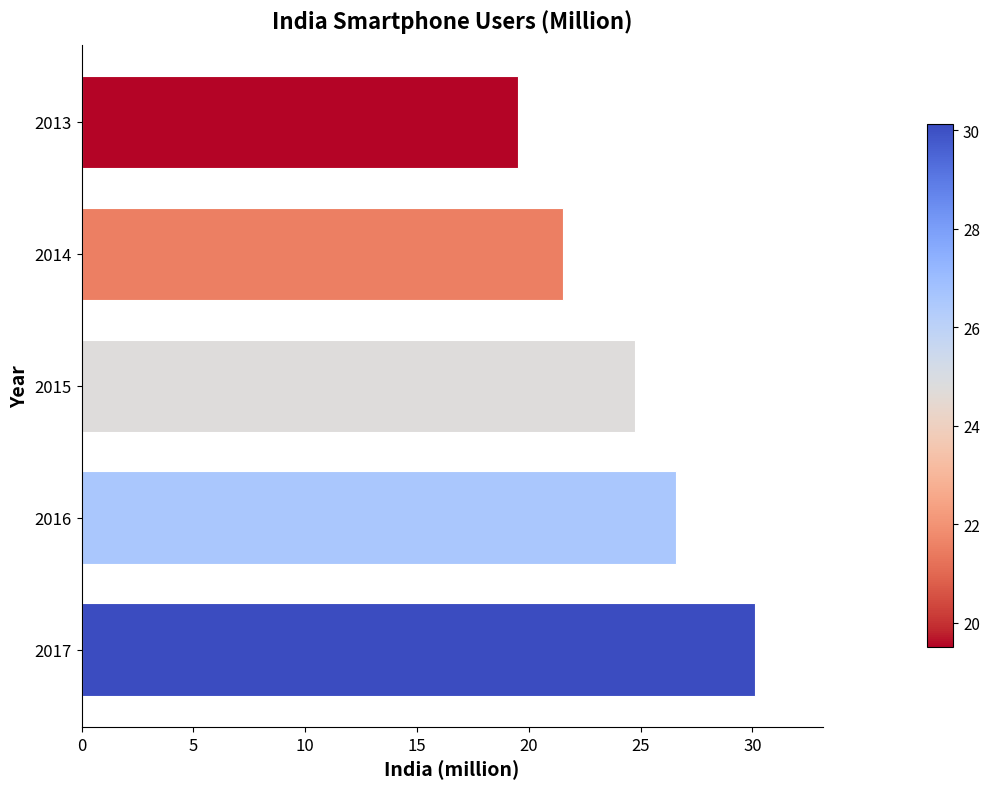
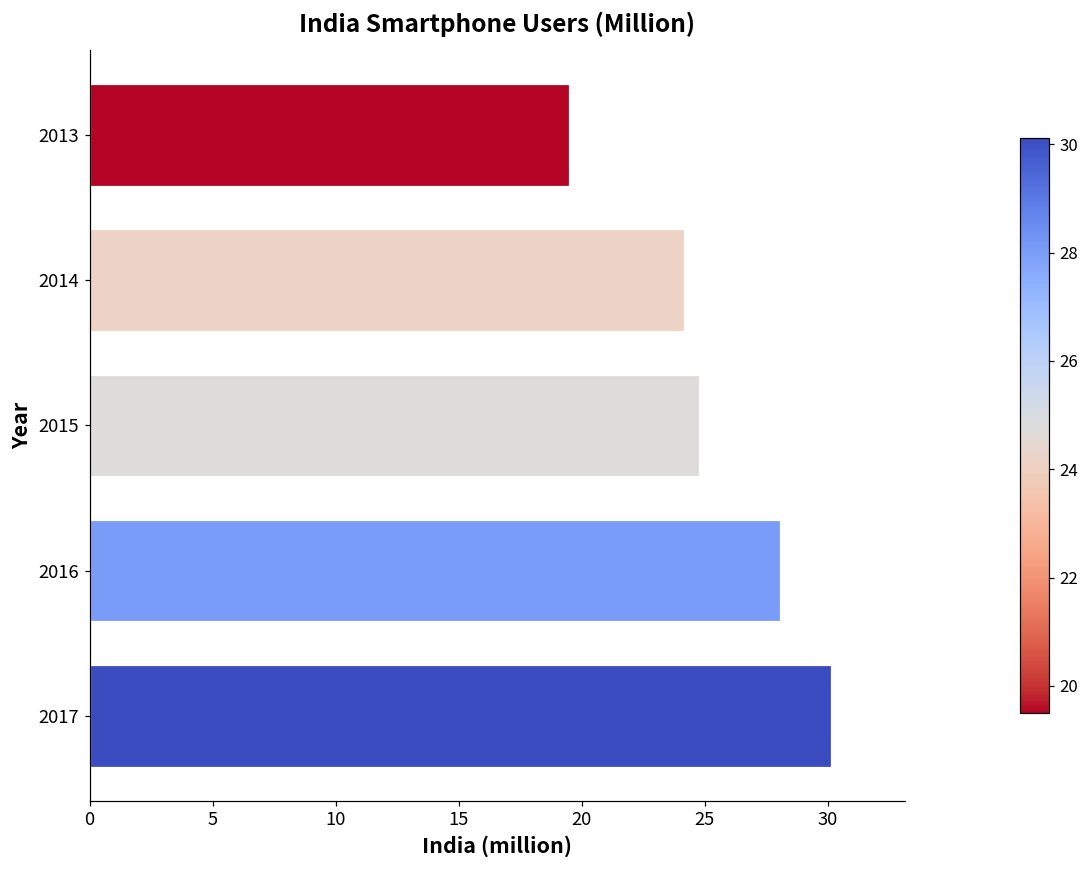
  {
    "2013": 19.5,
-   "2014": 21.5,
+   "2014": 24.1,
    "2015": 24.8,
-   "2016": 26.6,
+   "2016": 28.1,
    "2017": 30.1
  }
